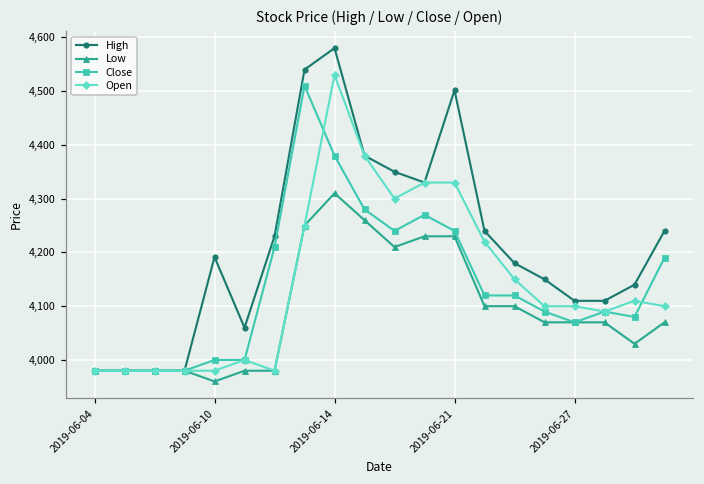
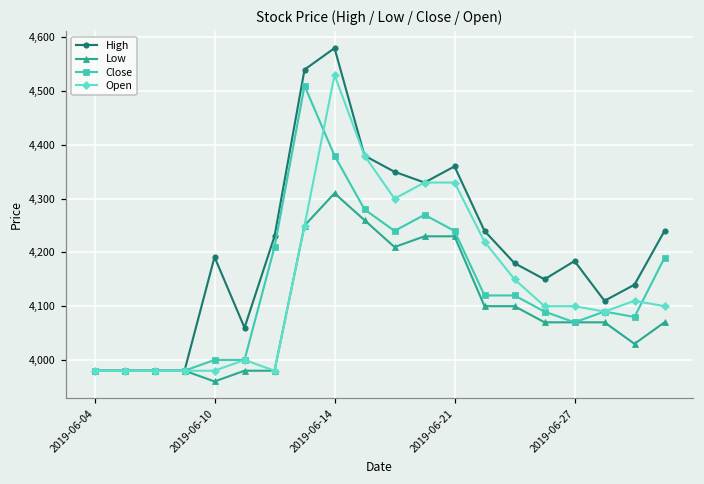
  {
    "High": {
      "2019-06-10": "4,190",
      "2019-06-14": "4,580",
-     "2019-06-21": "4,500",
-     "2019-06-27": "4,110"
+     "2019-06-21": "4,360",
+     "2019-06-27": "4,180"
    }
  }
